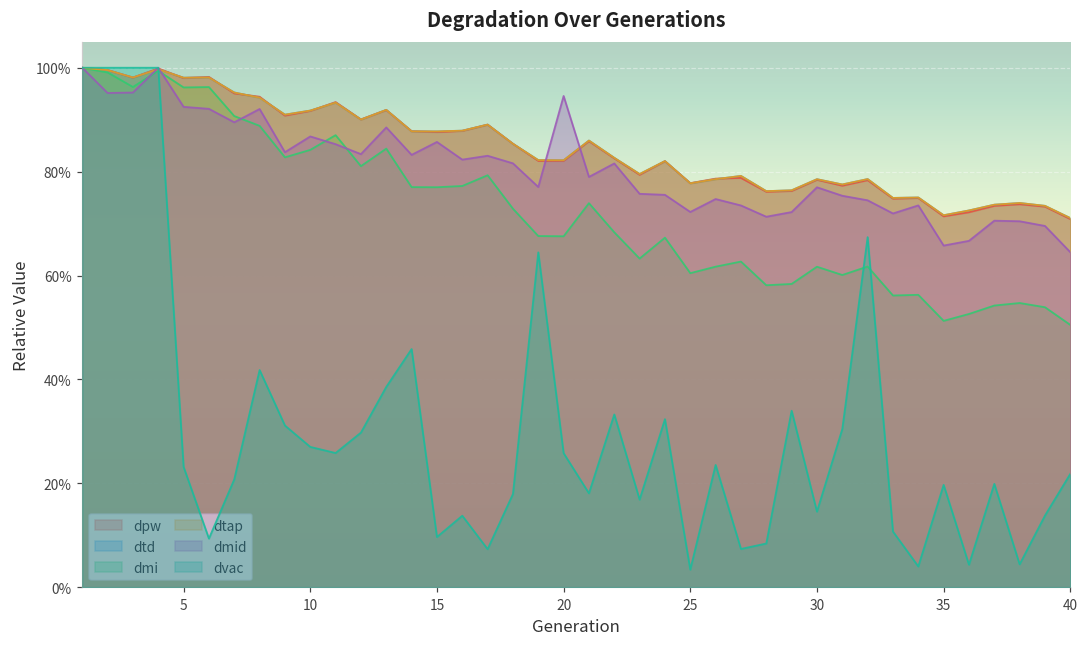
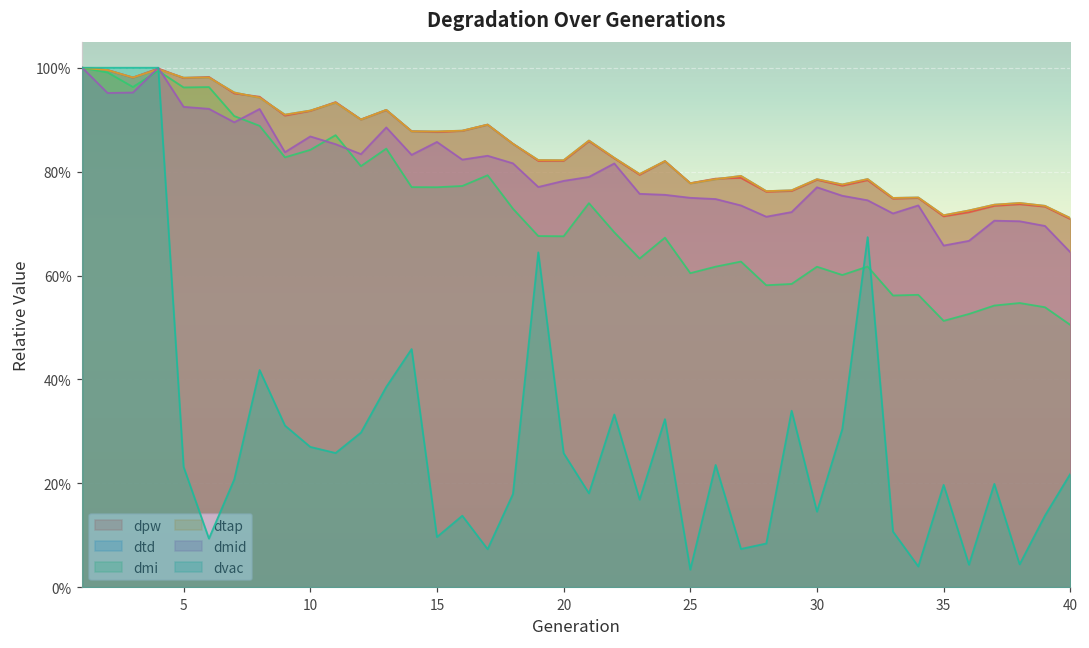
  {
    "dmid": {
      "5": "92%",
      "10": "87%",
      "15": "86%",
-     "20": "95%",
-     "25": "72%",
+     "20": "78%",
+     "25": "75%",
      "30": "77%",
      "35": "66%",
      "40": "64%"
    }
  }
